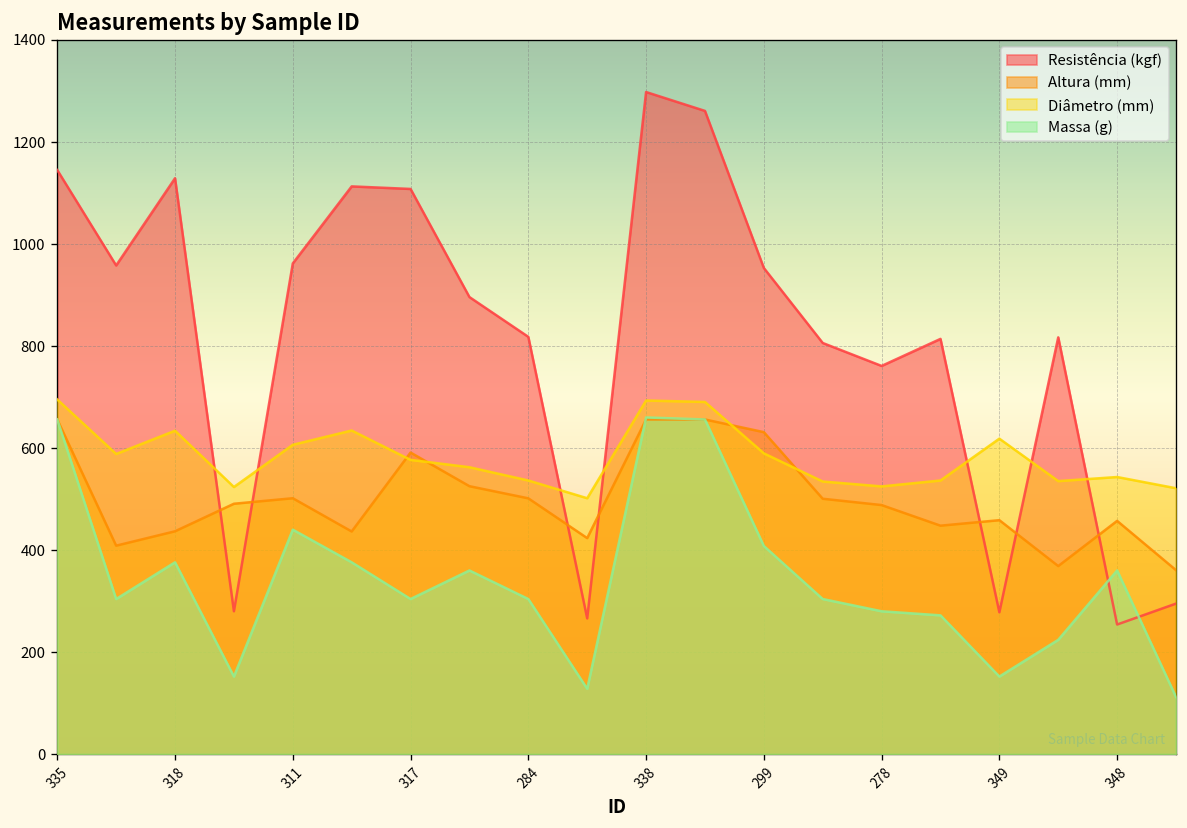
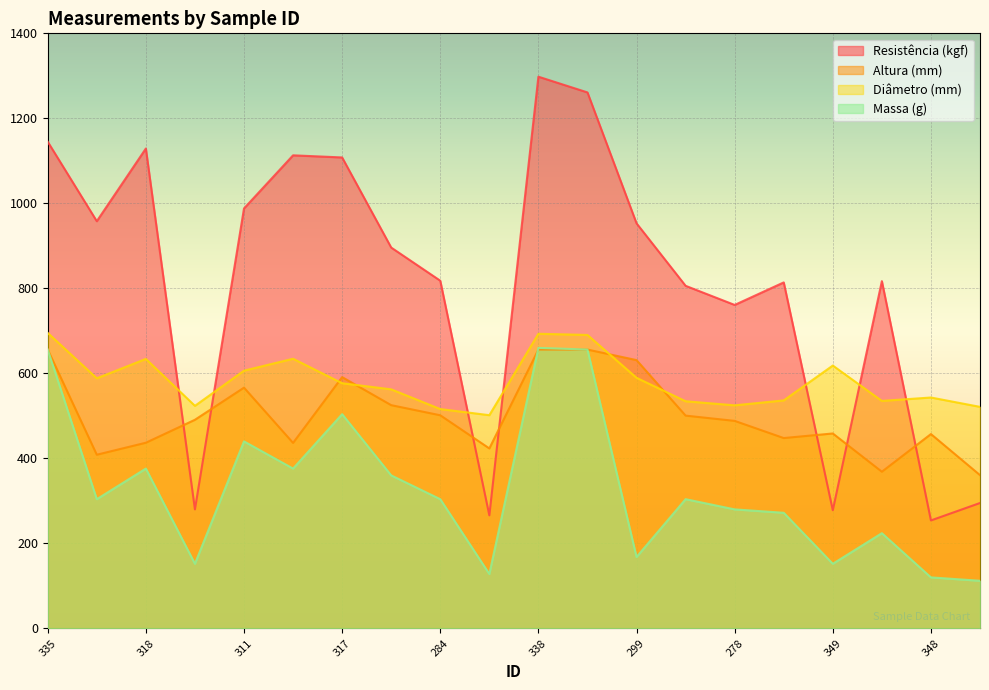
  {
    "Resistência (kgf)": {
      "335": 1150,
      "318": 1130,
-     "311": 960,
+     "311": 990,
      "317": 1110,
      "284": 820,
      "338": 1300,
      "299": 950,
      "278": 760,
      "349": 280,
      "348": 250
    },
    "Altura (mm)": {
      "318": 440,
-     "311": 500,
+     "311": 570,
      "317": 590,
      "284": 500,
      "299": 630,
      "278": 490,
      "349": 460,
      "348": 460
    },
    "Diâmetro (mm)": {
      "335": 700,
      "318": 630,
      "311": 610,
      "317": 580,
-     "284": 540,
+     "284": 520,
      "338": 690,
      "299": 590,
      "278": 520,
      "349": 620,
      "348": 540
    },
    "Massa (g)": {
      "318": 380,
      "311": 440,
-     "317": 300,
+     "317": 500,
      "284": 300,
-     "299": 410,
+     "299": 170,
      "278": 280,
      "349": 150,
-     "348": 360
+     "348": 120
    }
  }
